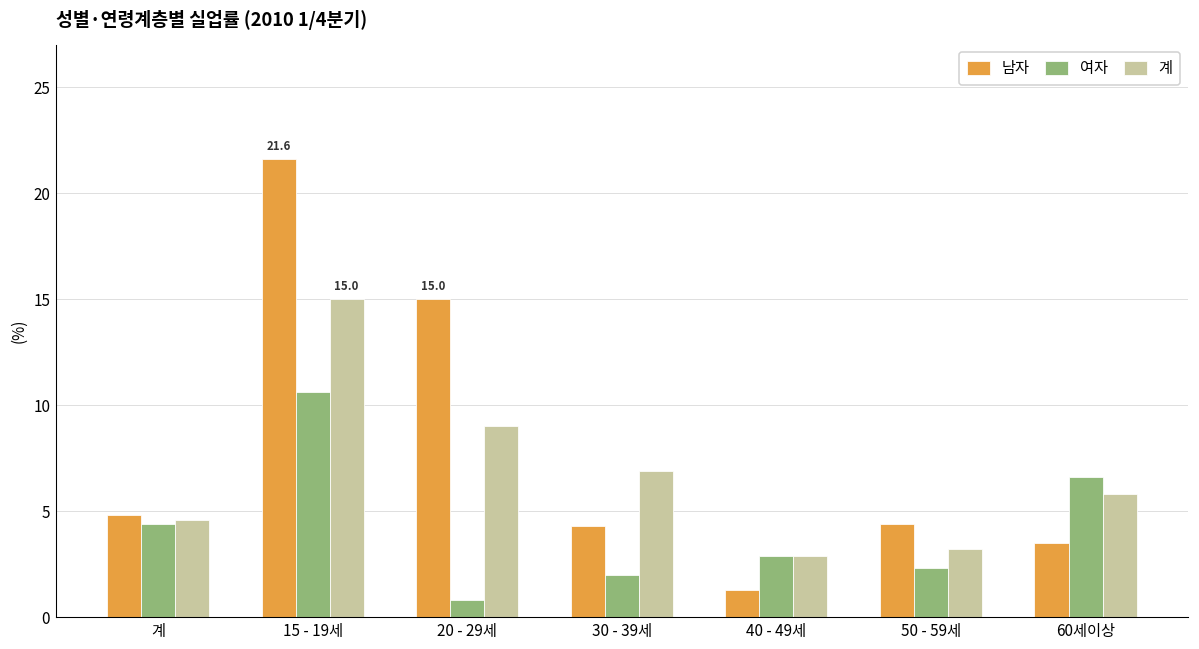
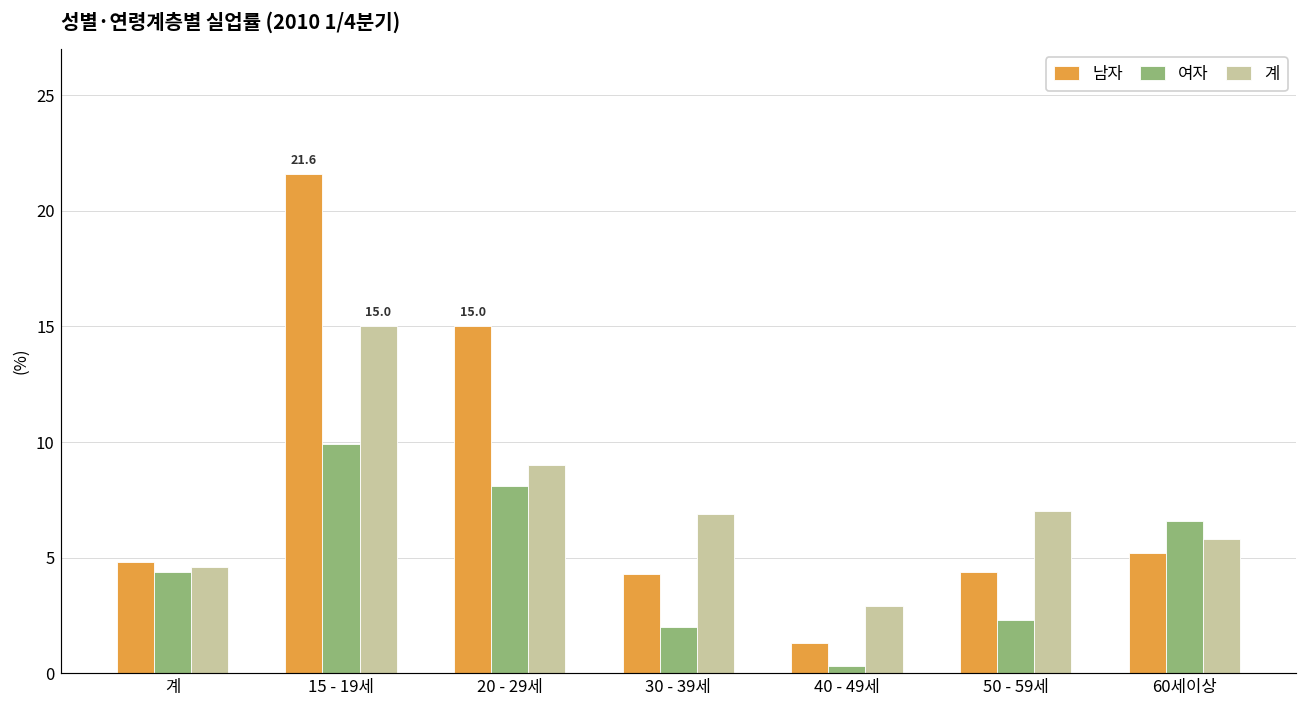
  {
    "남자": {
      "계": 4.8,
      "30 - 39세": 4.3,
      "40 - 49세": 1.3,
      "50 - 59세": 4.4,
-     "60세이상": 3.5
+     "60세이상": 5.2
    },
    "여자": {
      "계": 4.4,
-     "15 - 19세": 10.6,
-     "20 - 29세": 0.8,
+     "15 - 19세": 9.9,
+     "20 - 29세": 8.1,
      "30 - 39세": 2.0,
-     "40 - 49세": 2.9,
+     "40 - 49세": 0.3,
      "50 - 59세": 2.3,
      "60세이상": 6.6
    },
    "계": {
      "계": 4.6,
      "20 - 29세": 9.0,
      "30 - 39세": 6.9,
      "40 - 49세": 2.9,
-     "50 - 59세": 3.2,
+     "50 - 59세": 7.0,
      "60세이상": 5.8
    }
  }
